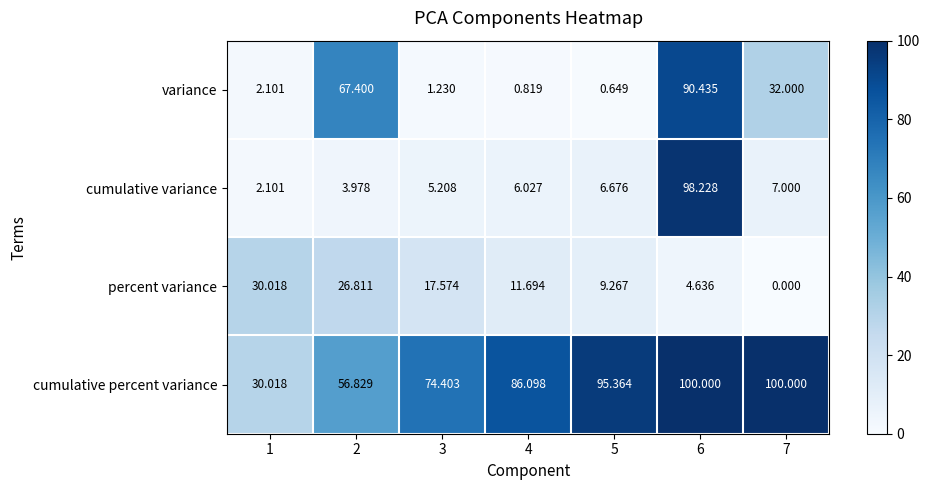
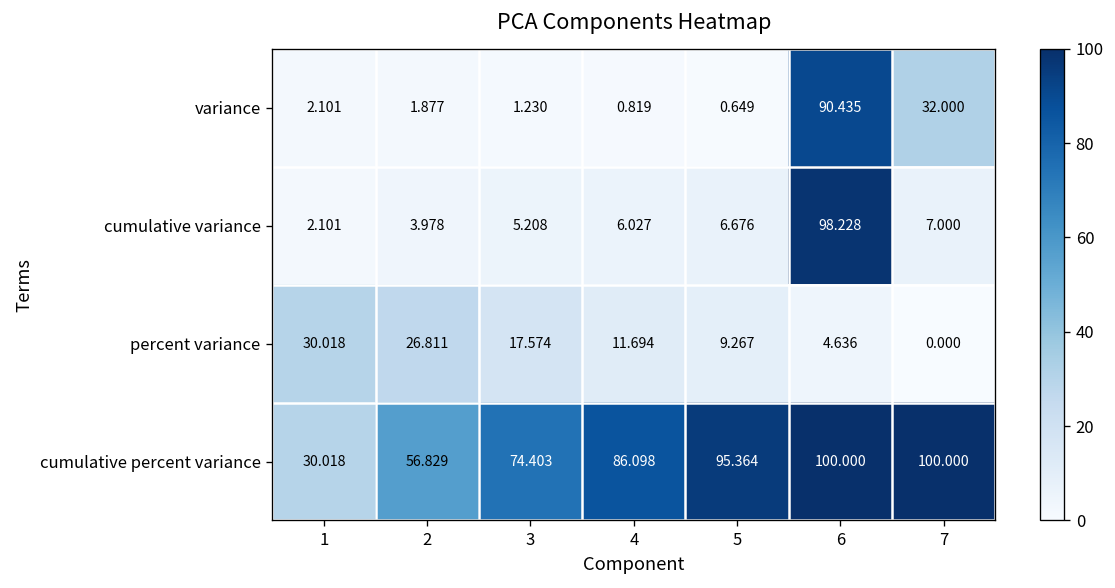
  {
    "variance": {
      "1": 2.101,
-     "2": 67.400,
+     "2": 1.877,
      "3": 1.230,
      "4": 0.819,
      "5": 0.649,
      "6": 90.435,
      "7": 32.000
    },
    "cumulative variance": {
      "1": 2.101,
      "2": 3.978,
      "3": 5.208,
      "4": 6.027,
      "5": 6.676,
      "6": 98.228,
      "7": 7.000
    },
    "percent variance": {
      "1": 30.018,
      "2": 26.811,
      "3": 17.574,
      "4": 11.694,
      "5": 9.267,
      "6": 4.636,
      "7": 0.000
    },
    "cumulative percent variance": {
      "1": 30.018,
      "2": 56.829,
      "3": 74.403,
      "4": 86.098,
      "5": 95.364,
      "6": 100.000,
      "7": 100.000
    }
  }
